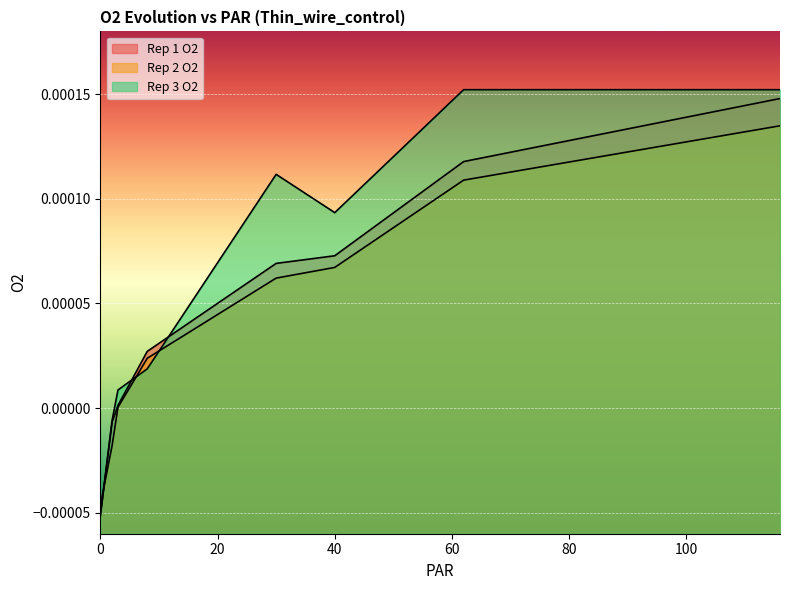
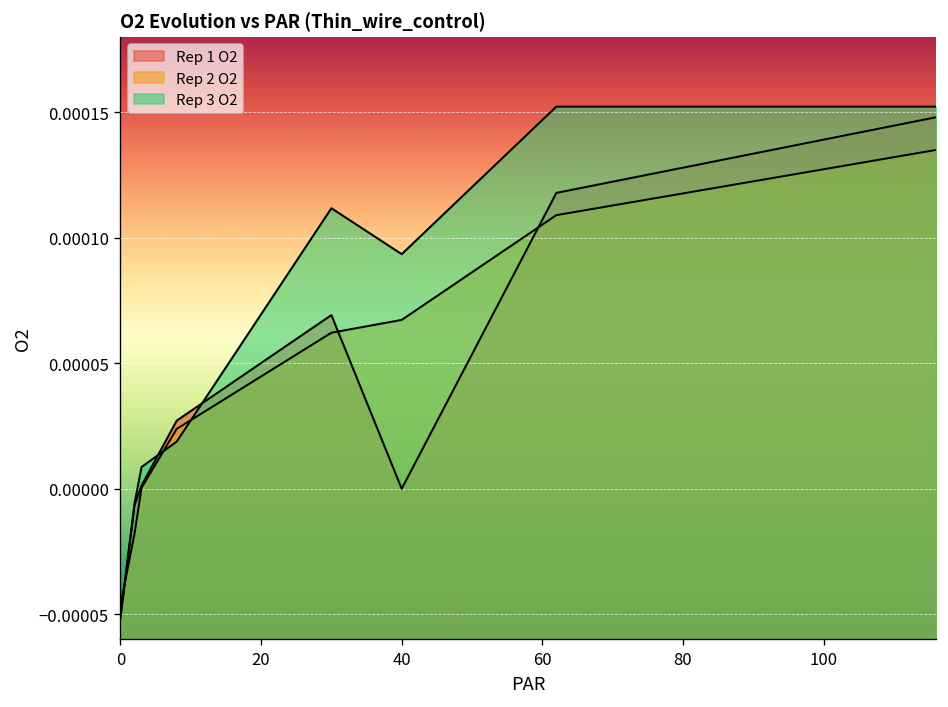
  {
    "Rep 1 O2": {
-     "40": 0.0001
+     "40": 0.0000
    },
    "Rep 2 O2": {
      "0": -0.000046,
      "40": 0.000067
    },
    "Rep 3 O2": {
      "40": 0.000093
    }
  }
